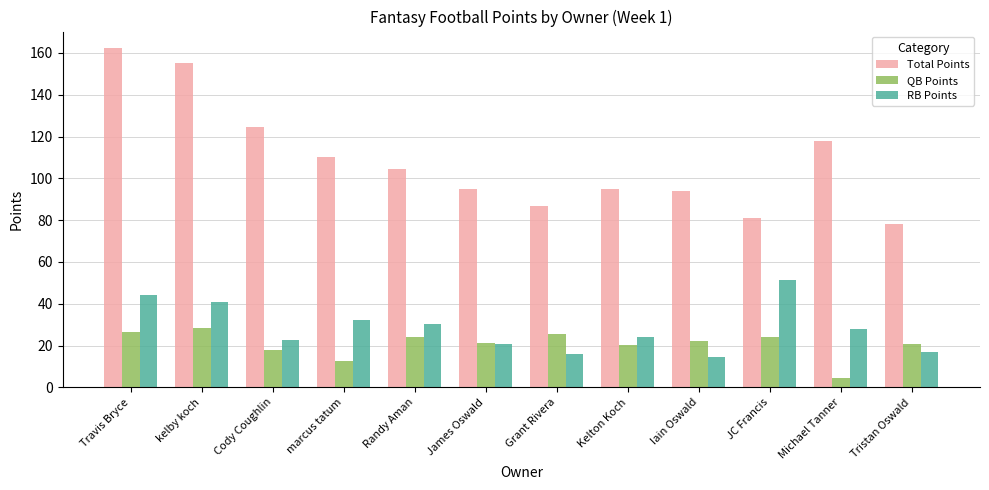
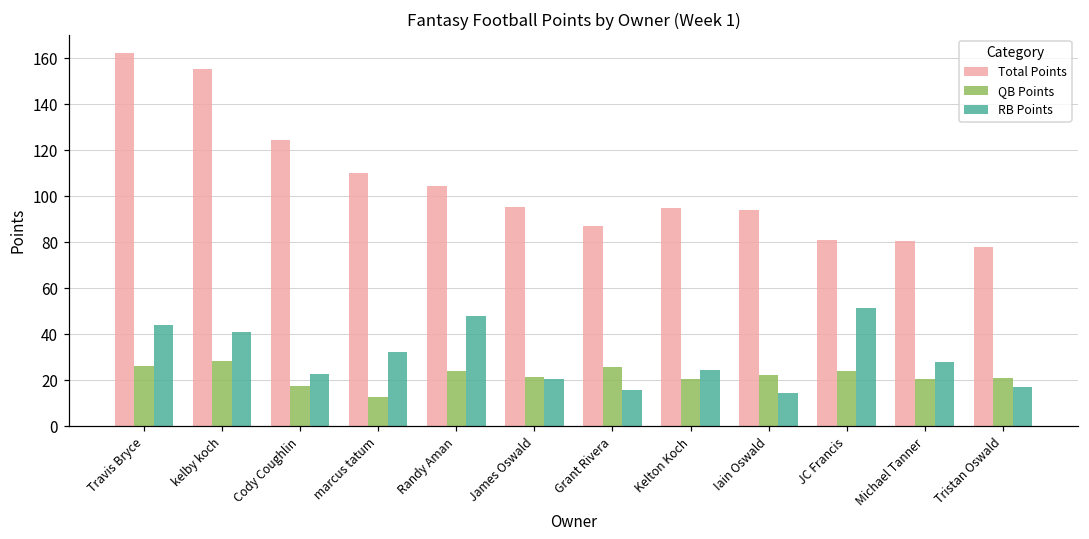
  {
    "Total Points": {
      "Travis Bryce": 162,
      "kelby koch": 155,
      "Cody Coughlin": 124,
      "marcus tatum": 110,
      "Randy Aman": 104,
      "James Oswald": 95,
      "Grant Rivera": 87,
      "Kelton Koch": 95,
      "Iain Oswald": 94,
      "JC Francis": 81,
-     "Michael Tanner": 118,
+     "Michael Tanner": 81,
      "Tristan Oswald": 78
    },
    "QB Points": {
      "Travis Bryce": 26,
      "kelby koch": 28,
      "Cody Coughlin": 18,
      "marcus tatum": 13,
      "Randy Aman": 24,
      "James Oswald": 21,
      "Grant Rivera": 26,
      "Kelton Koch": 20,
      "Iain Oswald": 22,
      "JC Francis": 24,
-     "Michael Tanner": 5,
+     "Michael Tanner": 20,
      "Tristan Oswald": 21
    },
    "RB Points": {
      "Travis Bryce": 44,
      "kelby koch": 41,
      "Cody Coughlin": 23,
      "marcus tatum": 32,
-     "Randy Aman": 31,
+     "Randy Aman": 48,
      "James Oswald": 21,
      "Grant Rivera": 16,
      "Kelton Koch": 24,
      "Iain Oswald": 14,
      "JC Francis": 51,
      "Michael Tanner": 28,
      "Tristan Oswald": 17
    }
  }
